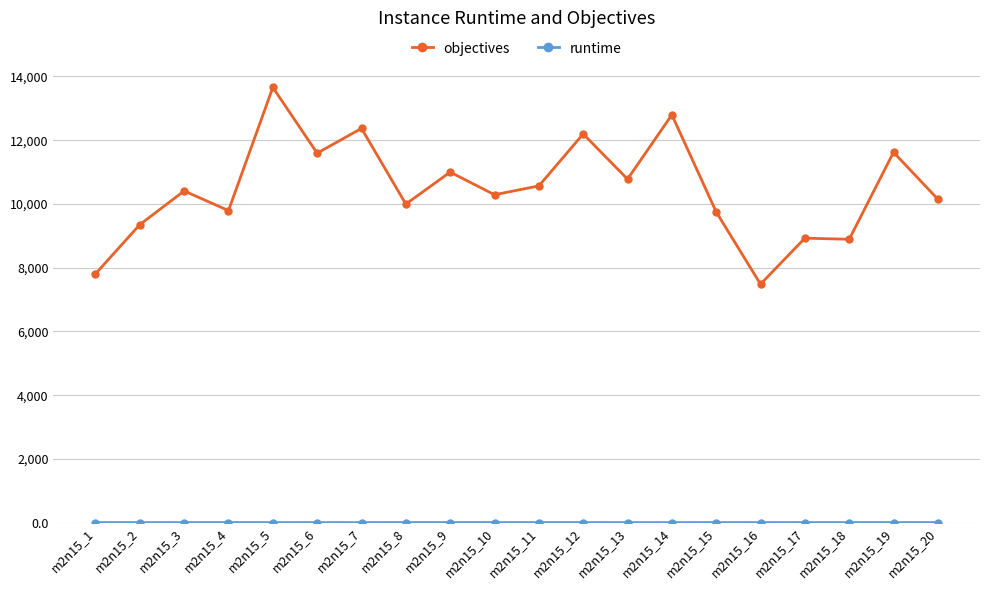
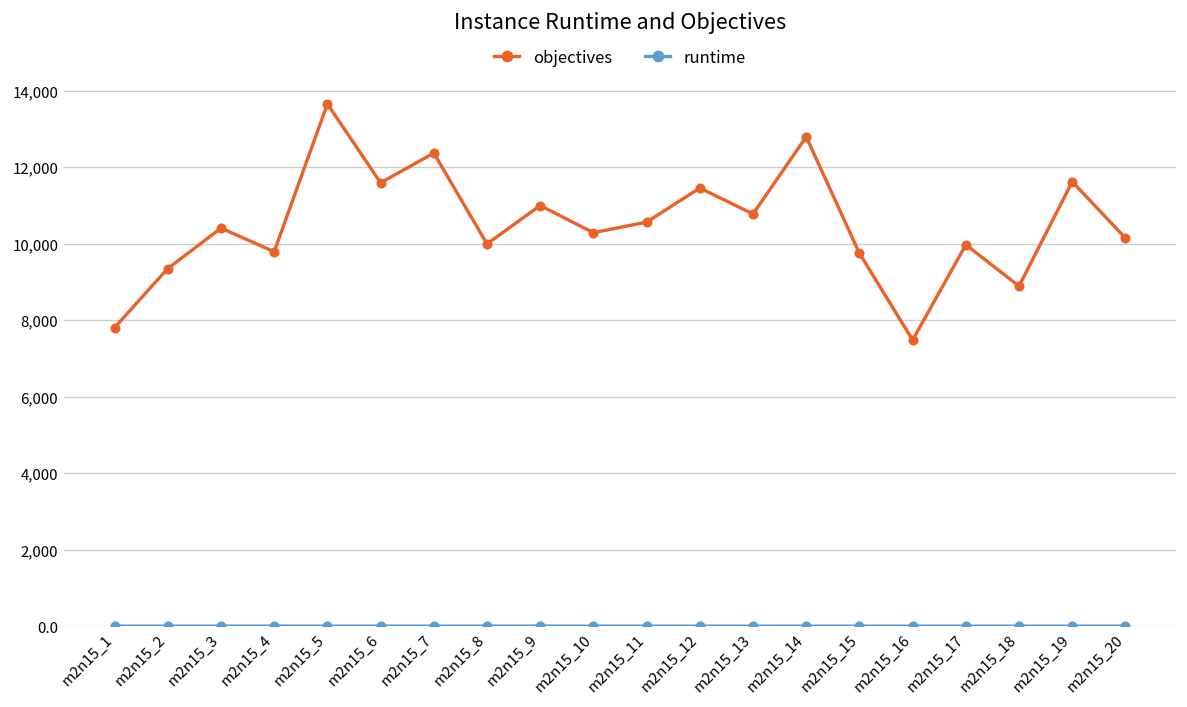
  {
    "objectives": {
      "m2n15_1": "7,800",
      "m2n15_2": "9,400",
      "m2n15_3": "10,400",
      "m2n15_4": "9,800",
      "m2n15_5": "13,700",
      "m2n15_6": "11,600",
      "m2n15_7": "12,400",
      "m2n15_8": "10,000",
      "m2n15_9": "11,000",
      "m2n15_10": "10,300",
      "m2n15_11": "10,600",
-     "m2n15_12": "12,200",
+     "m2n15_12": "11,500",
      "m2n15_13": "10,800",
      "m2n15_14": "12,800",
      "m2n15_15": "9,800",
      "m2n15_16": "7,500",
-     "m2n15_17": "8,900",
+     "m2n15_17": "10,000",
      "m2n15_18": "8,900",
      "m2n15_19": "11,600",
      "m2n15_20": "10,100"
    },
    "runtime": {
      "m2n15_1": "0",
      "m2n15_2": "0",
      "m2n15_3": "0",
      "m2n15_4": "0",
      "m2n15_5": "0",
      "m2n15_6": "0",
      "m2n15_7": "0",
      "m2n15_8": "0",
      "m2n15_9": "0",
      "m2n15_10": "0",
      "m2n15_11": "0",
      "m2n15_12": "0",
      "m2n15_13": "0",
      "m2n15_14": "0",
      "m2n15_15": "0",
      "m2n15_16": "0",
      "m2n15_17": "0",
      "m2n15_18": "0",
      "m2n15_19": "0",
      "m2n15_20": "0"
    }
  }
